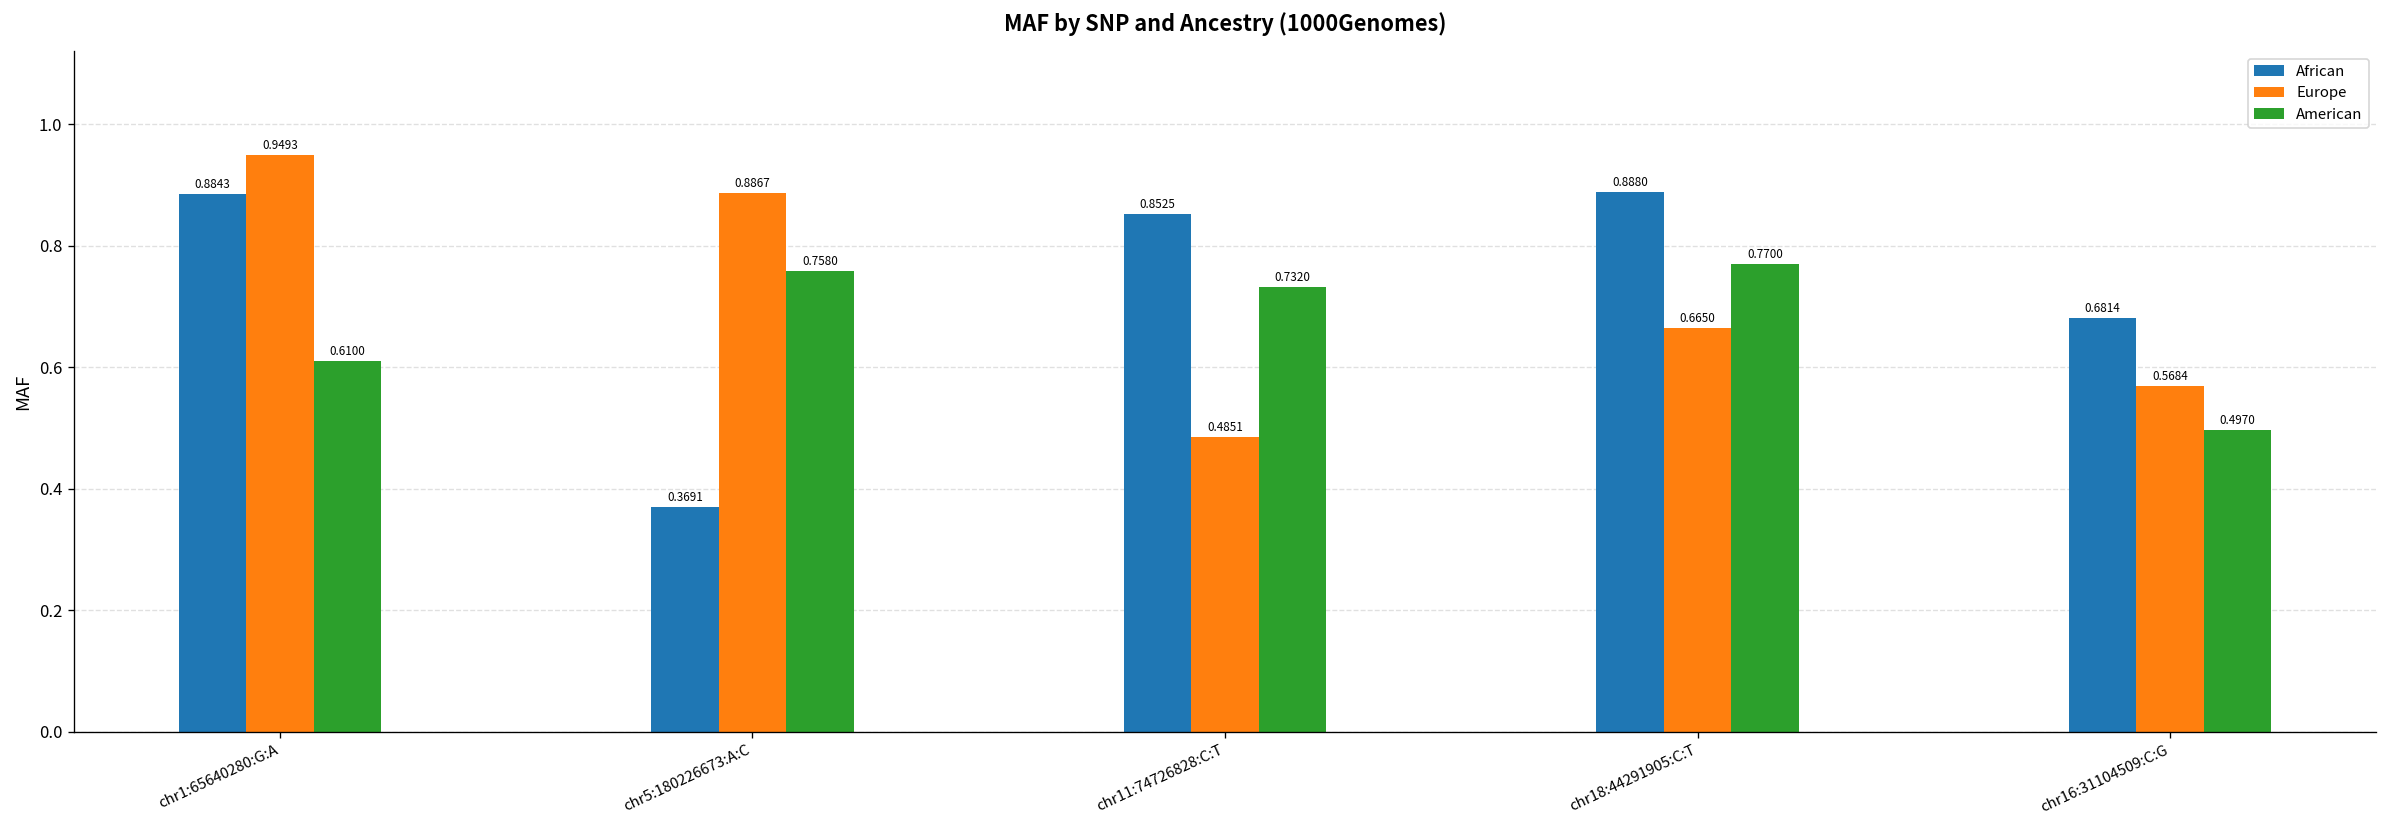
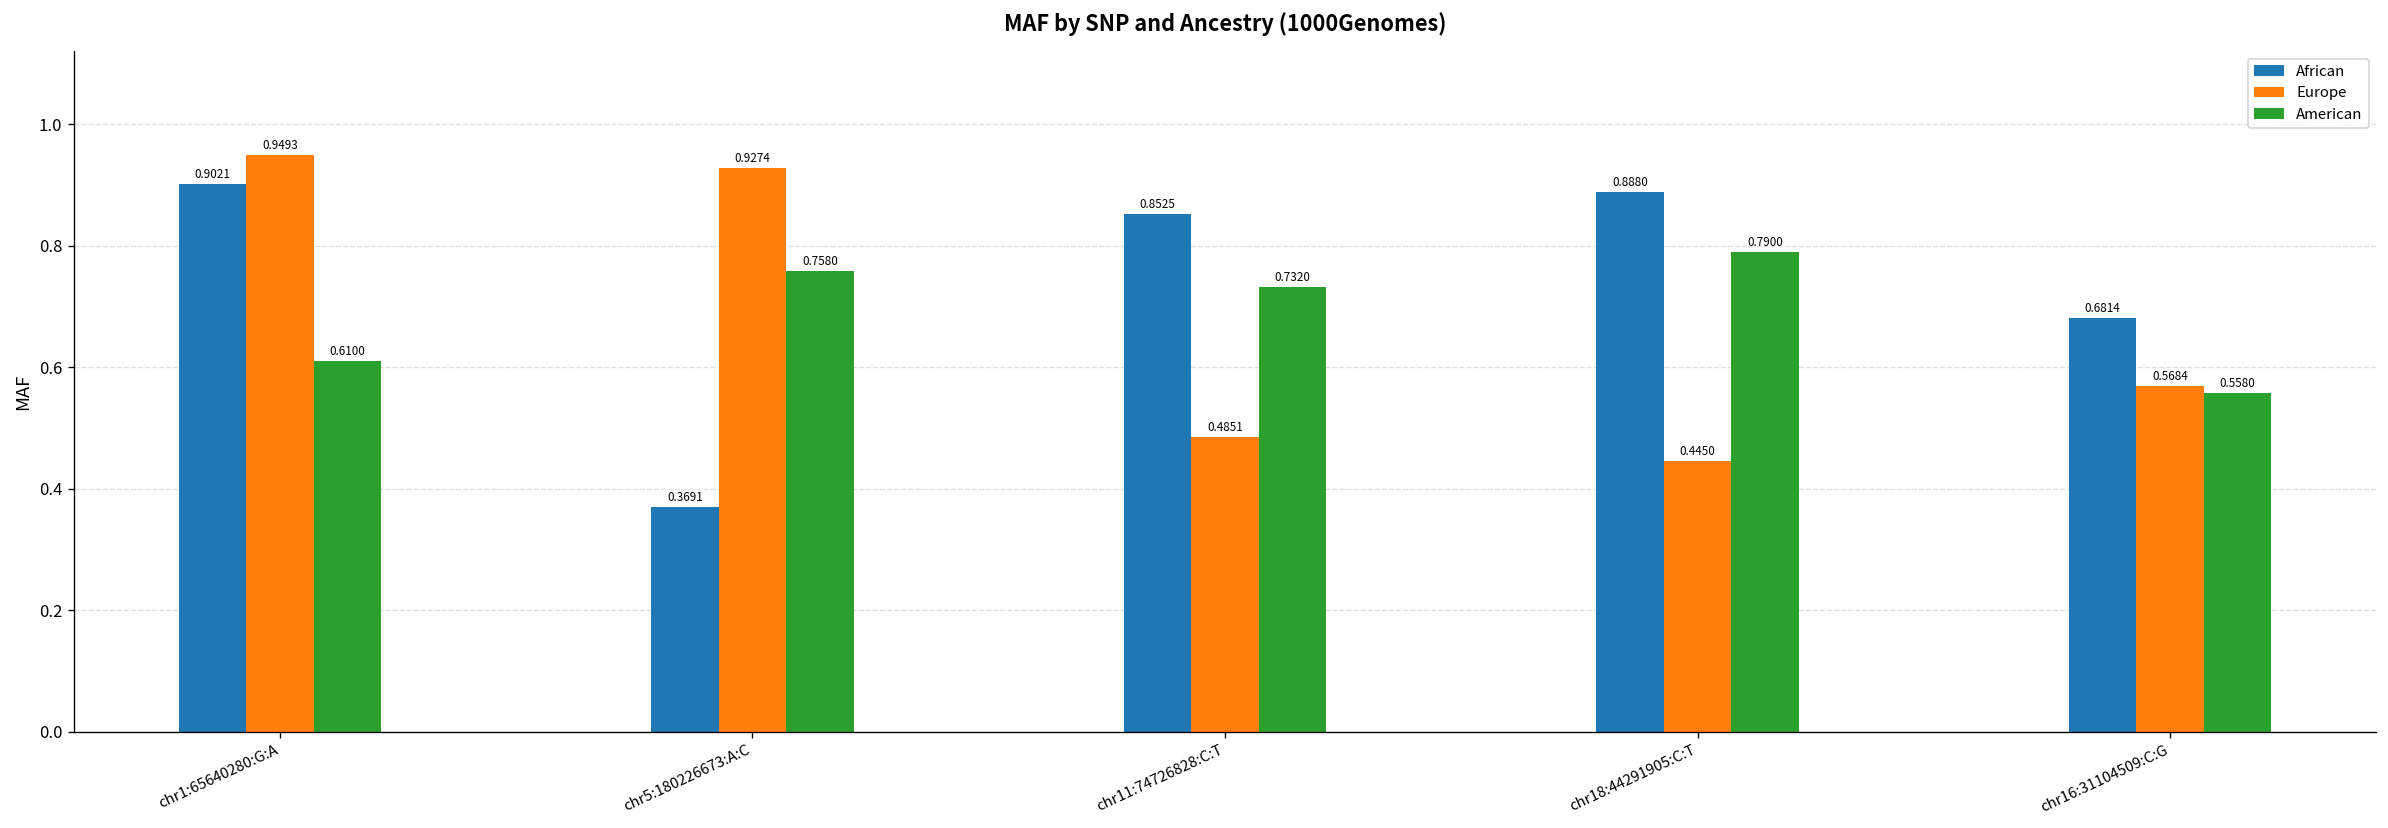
  {
    "African": {
-     "chr1:65640280:G:A": 0.8843,
+     "chr1:65640280:G:A": 0.9021,
      "chr5:180226673:A:C": 0.3691,
      "chr11:74726828:C:T": 0.8525,
      "chr18:44291905:C:T": 0.8880,
      "chr16:31104509:C:G": 0.6814
    },
    "Europe": {
      "chr1:65640280:G:A": 0.9493,
-     "chr5:180226673:A:C": 0.8867,
+     "chr5:180226673:A:C": 0.9274,
      "chr11:74726828:C:T": 0.4851,
-     "chr18:44291905:C:T": 0.6650,
+     "chr18:44291905:C:T": 0.4450,
      "chr16:31104509:C:G": 0.5684
    },
    "American": {
      "chr1:65640280:G:A": 0.6100,
      "chr5:180226673:A:C": 0.7580,
      "chr11:74726828:C:T": 0.7320,
-     "chr18:44291905:C:T": 0.7700,
-     "chr16:31104509:C:G": 0.4970
+     "chr18:44291905:C:T": 0.7900,
+     "chr16:31104509:C:G": 0.5580
    }
  }
